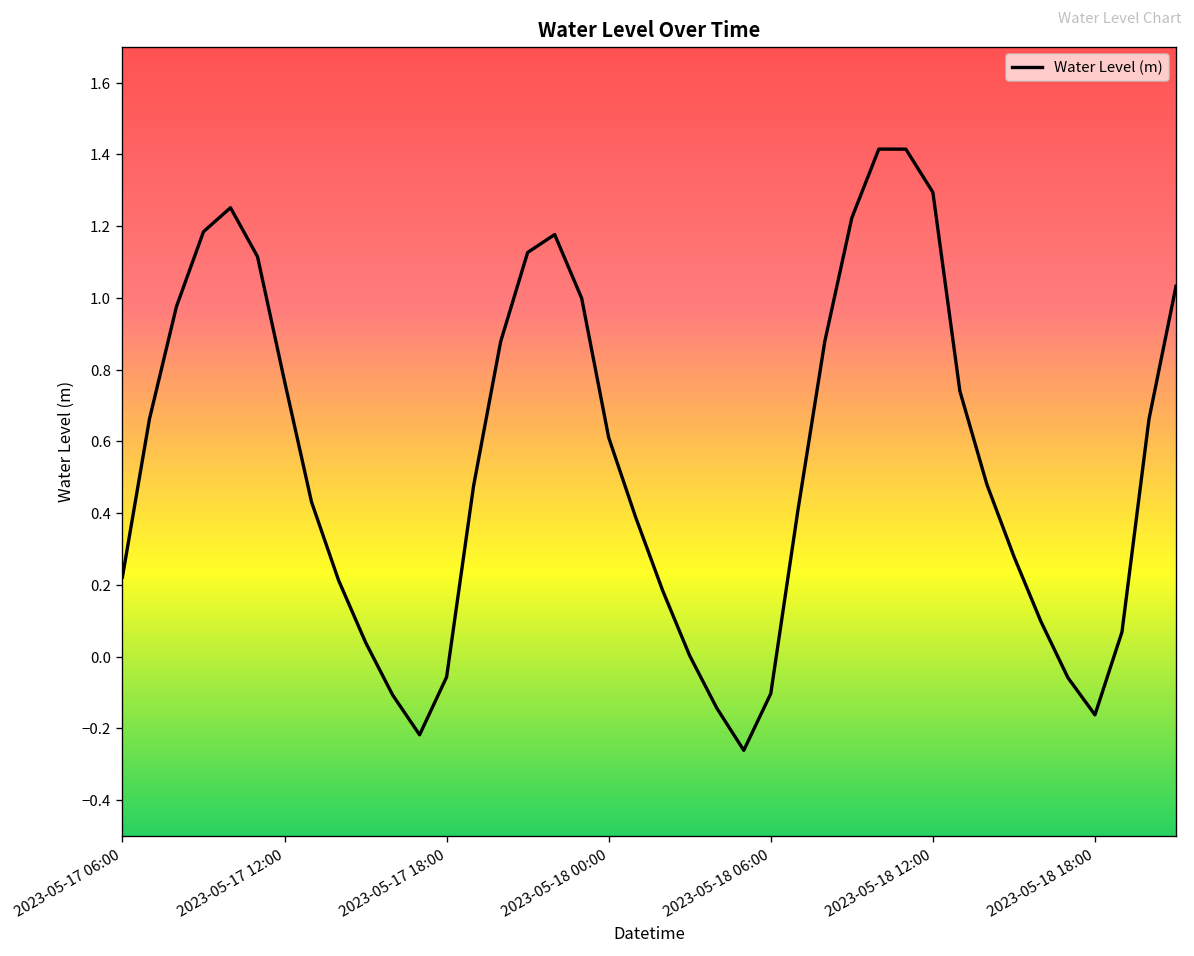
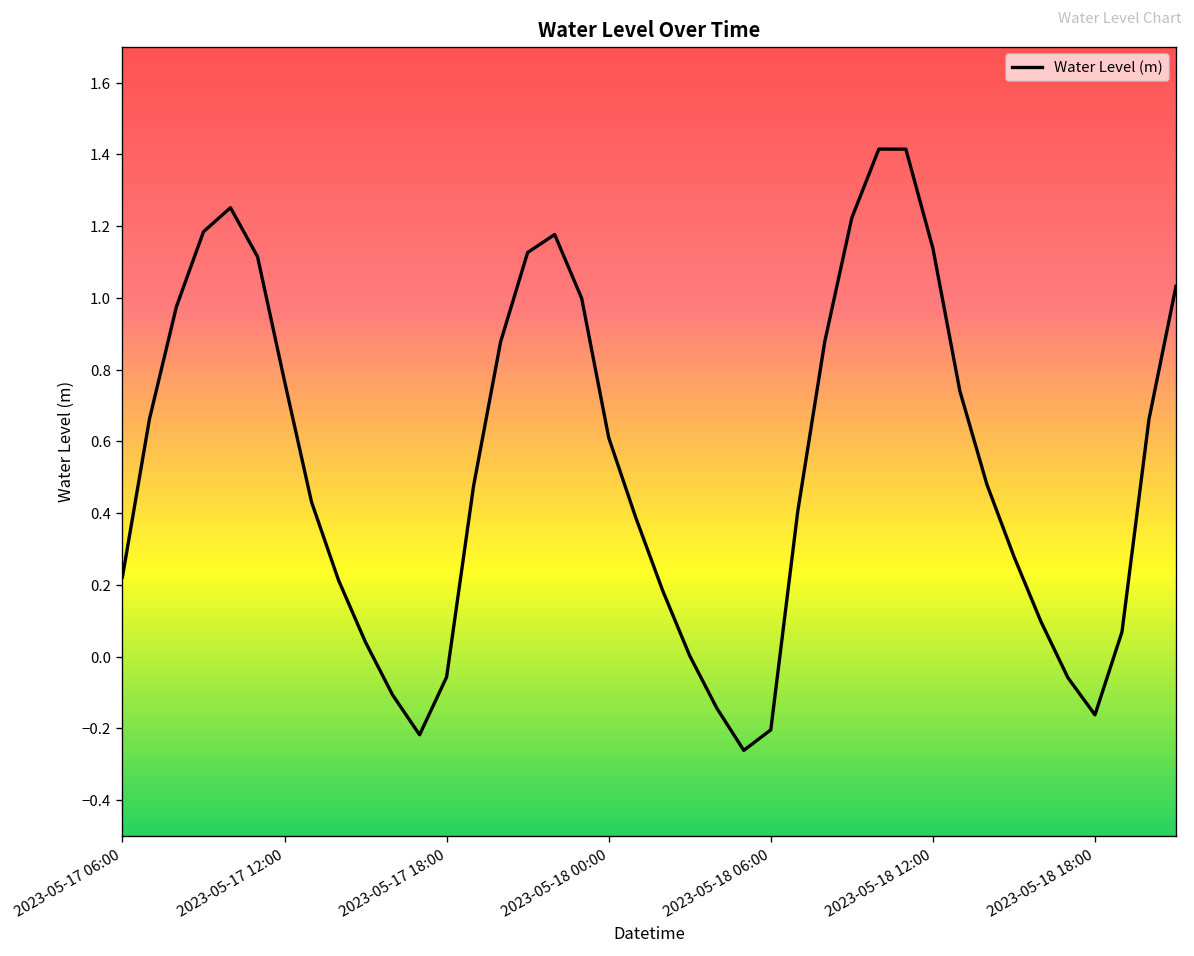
  {
    "2023-05-17 06:00": 0.22,
    "2023-05-17 12:00": 0.77,
    "2023-05-17 18:00": -0.06,
    "2023-05-18 00:00": 0.61,
-   "2023-05-18 06:00": -0.10,
-   "2023-05-18 12:00": 1.29,
+   "2023-05-18 06:00": -0.20,
+   "2023-05-18 12:00": 1.14,
    "2023-05-18 18:00": -0.16
  }
